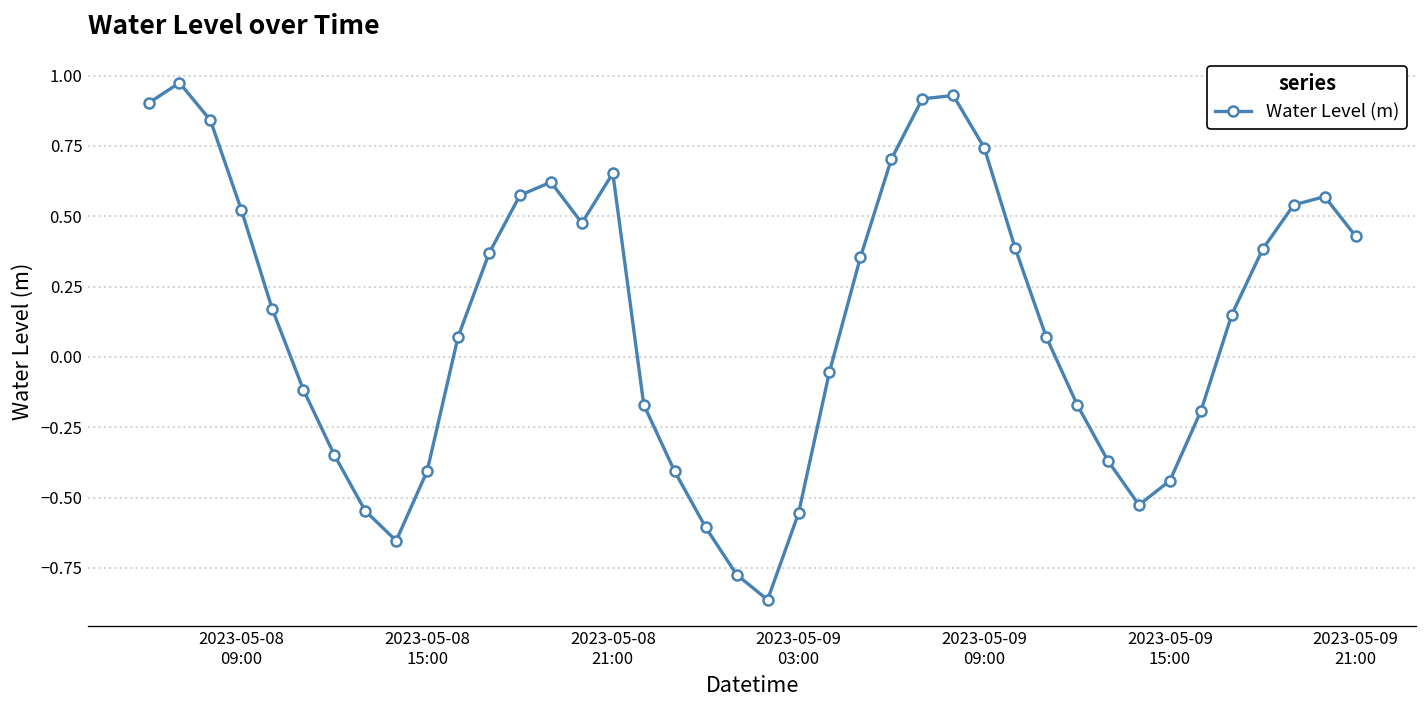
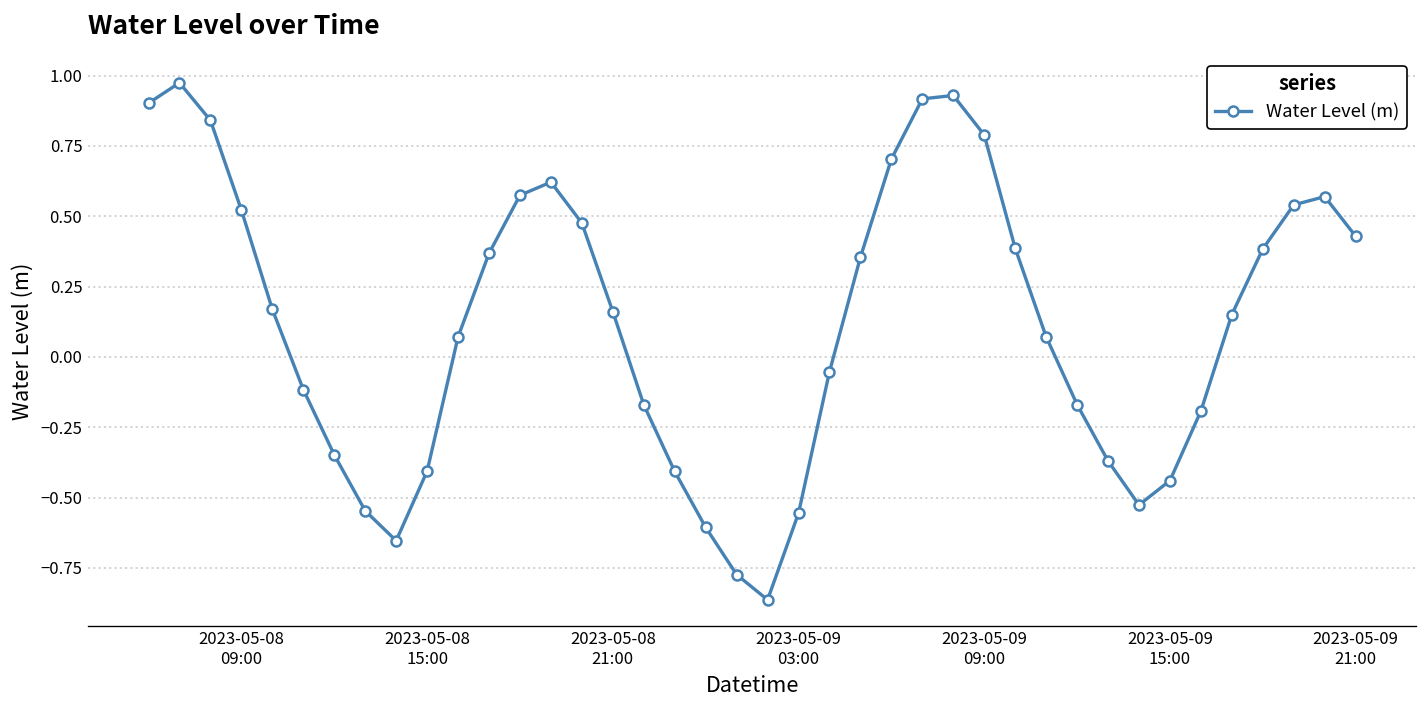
  {
    "2023-05-08 09:00": 0.52,
    "2023-05-08 15:00": -0.41,
-   "2023-05-08 21:00": 0.65,
+   "2023-05-08 21:00": 0.16,
    "2023-05-09 03:00": -0.56,
-   "2023-05-09 09:00": 0.74,
+   "2023-05-09 09:00": 0.79,
    "2023-05-09 15:00": -0.44,
    "2023-05-09 21:00": 0.43
  }
